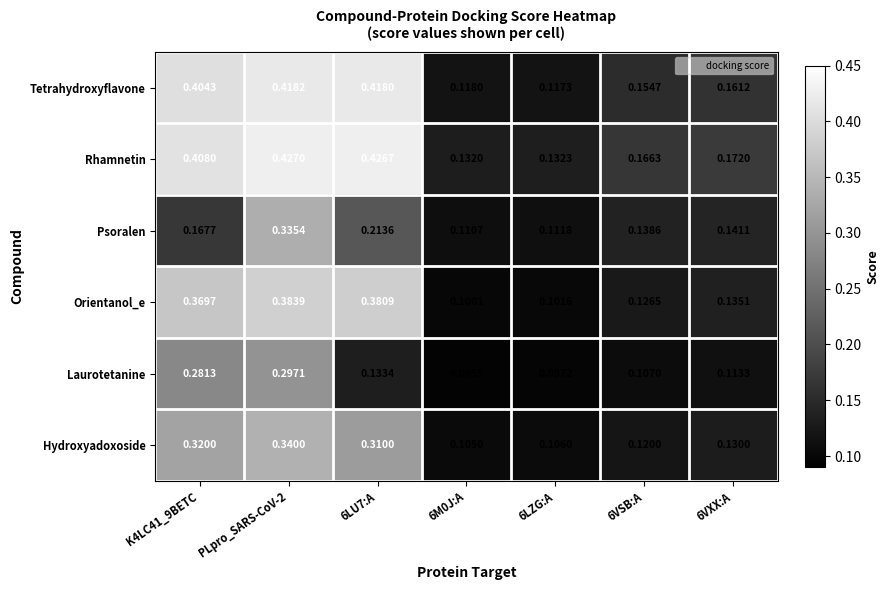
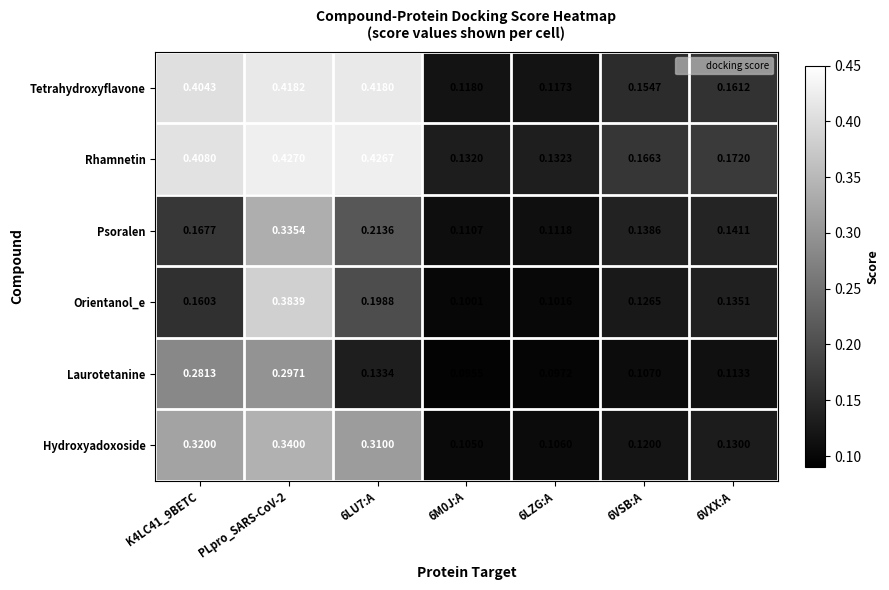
  {
    "Tetrahydroxyflavone": {
      "6VXX:A": 0.1612
    },
    "Rhamnetin": {
      "6VSB:A": 0.1663,
      "6VXX:A": 0.1720
    },
    "Psoralen": {
      "K4LC41_9BETC": 0.1677,
      "PLpro_SARS-CoV-2": 0.3354,
      "6LU7:A": 0.2136
    },
    "Orientanol_e": {
-     "K4LC41_9BETC": 0.3697,
-     "6LU7:A": 0.3809
+     "K4LC41_9BETC": 0.1603,
+     "6LU7:A": 0.1988
    },
    "Laurotetanine": {
      "K4LC41_9BETC": 0.2813,
      "PLpro_SARS-CoV-2": 0.2971
    },
    "Hydroxyadoxoside": {
      "K4LC41_9BETC": 0.3200,
      "PLpro_SARS-CoV-2": 0.3400,
      "6LU7:A": 0.3100
    }
  }
